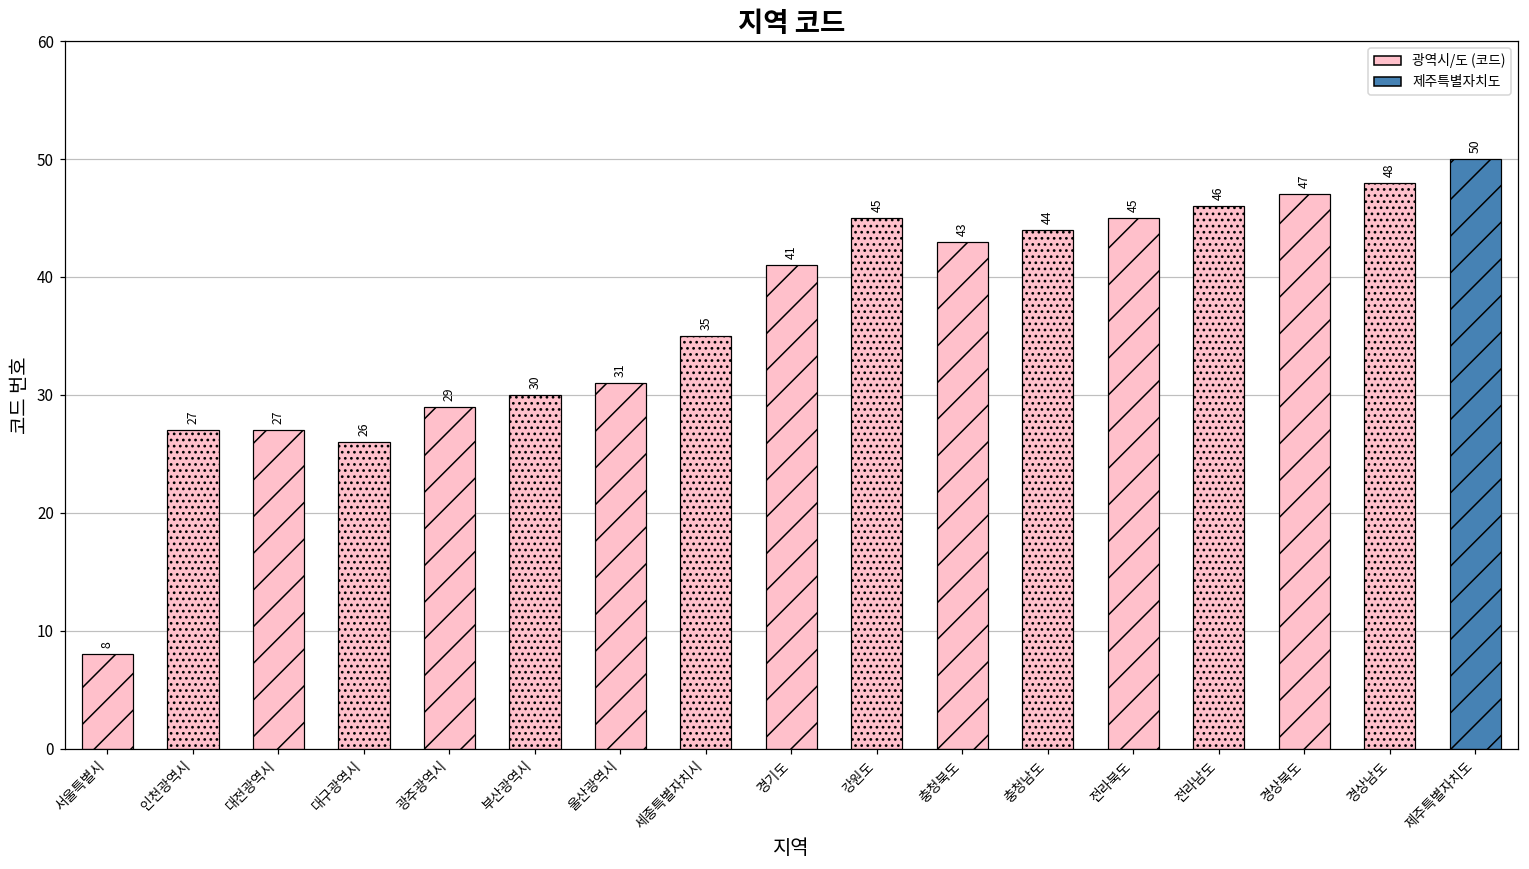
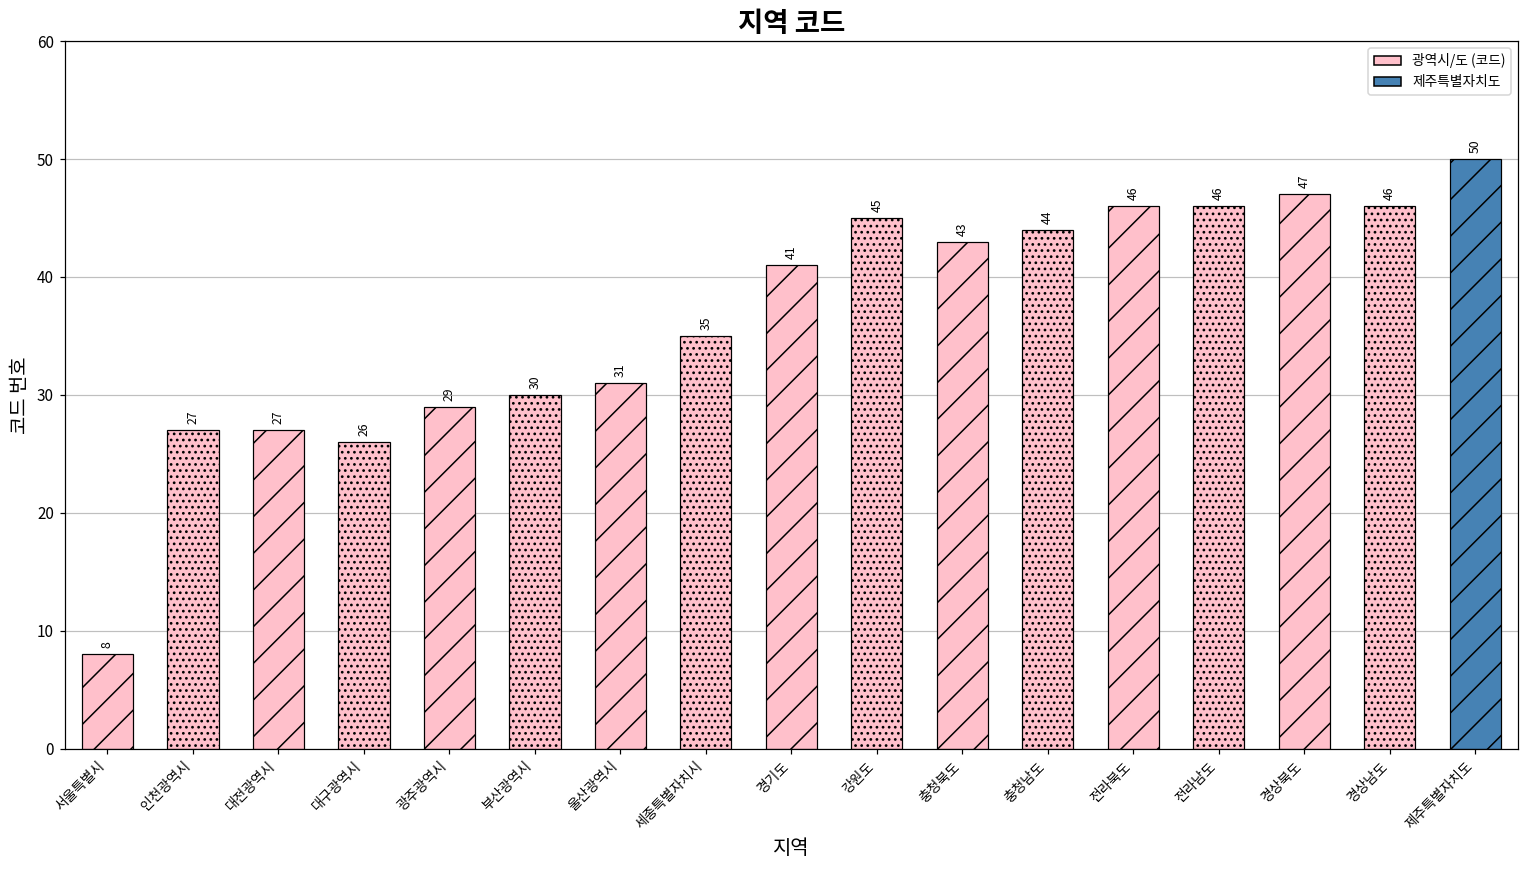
  {
    "서울특별시": 8,
    "인천광역시": 27,
    "대전광역시": 27,
    "대구광역시": 26,
    "광주광역시": 29,
    "부산광역시": 30,
    "울산광역시": 31,
    "세종특별자치시": 35,
    "경기도": 41,
    "강원도": 45,
    "충청북도": 43,
    "충청남도": 44,
-   "전라북도": 45,
+   "전라북도": 46,
    "전라남도": 46,
    "경상북도": 47,
-   "경상남도": 48,
+   "경상남도": 46,
    "제주특별자치도": 50
  }
